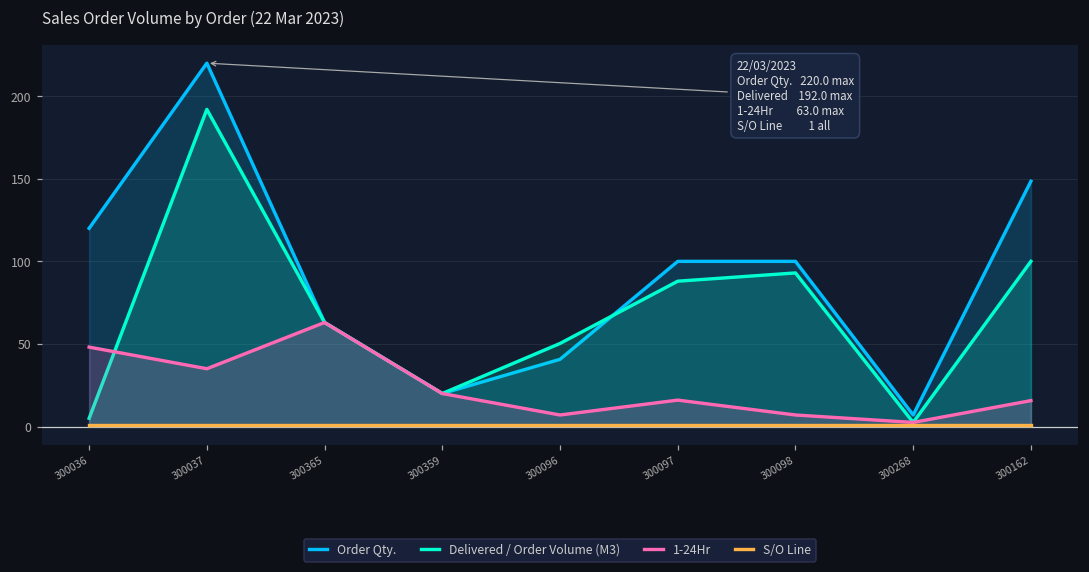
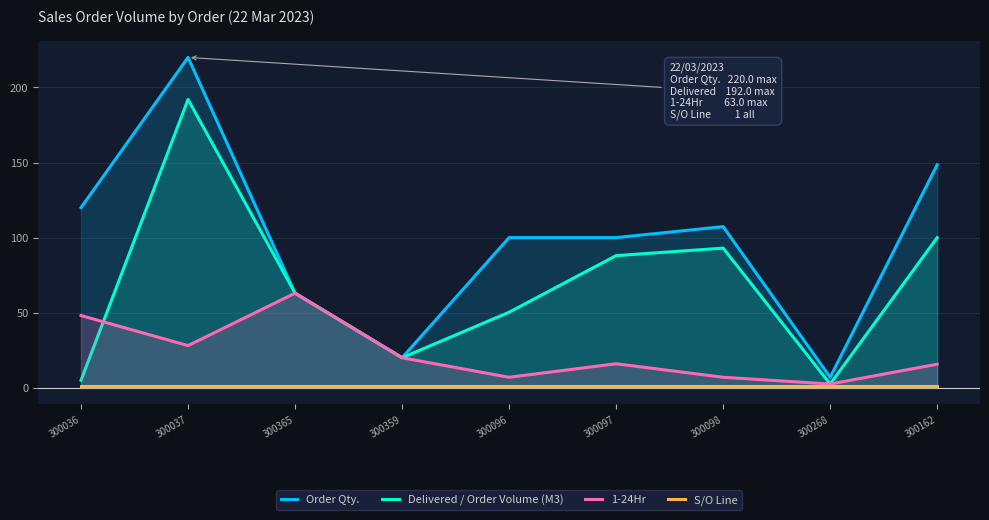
  {
    "Order Qty.": {
      "300036": 120,
-     "300096": 41,
+     "300096": 100,
      "300097": 100,
-     "300098": 100,
+     "300098": 107,
      "300268": 7,
      "300162": 149
    },
    "Delivered / Order Volume (M3)": {
      "300036": 5,
      "300096": 50,
      "300097": 88,
      "300098": 93,
      "300162": 100
    },
    "1-24Hr": {
      "300036": 48,
-     "300037": 35,
+     "300037": 28,
      "300096": 7,
      "300097": 16,
      "300098": 7,
      "300162": 16
    },
    "S/O Line": {
      "300036": 1,
      "300037": 1,
      "300365": 1,
      "300359": 1,
      "300096": 1,
      "300097": 1,
      "300098": 1,
      "300162": 1
    }
  }
